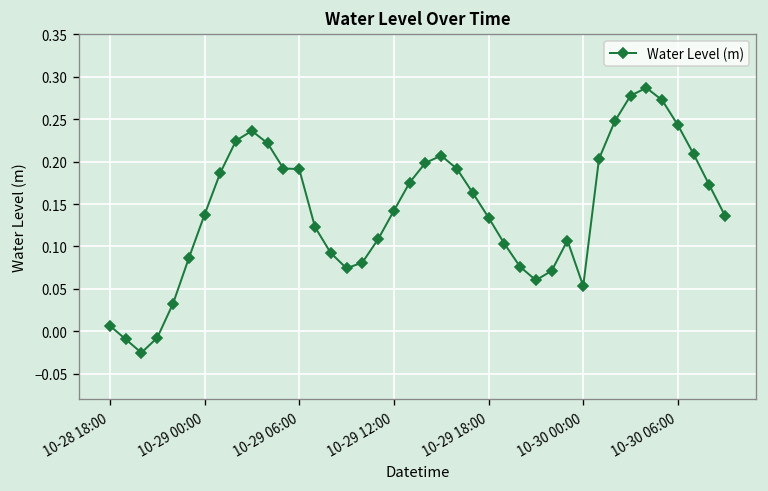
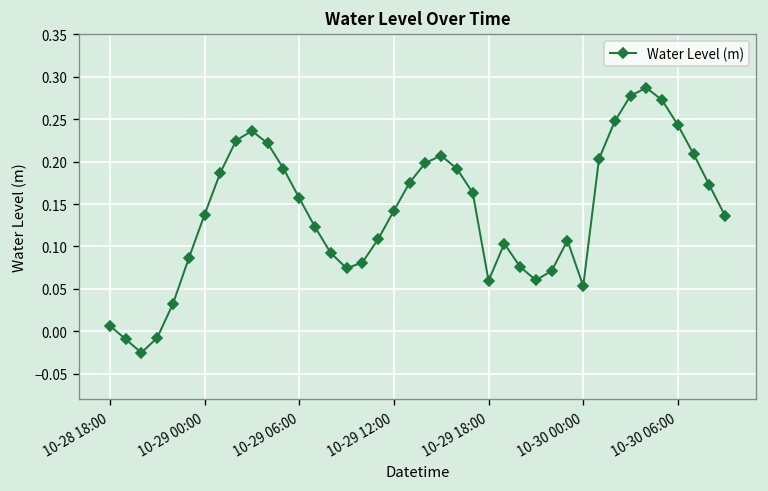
  {
    "10-28 18:00": 0.01,
    "10-29 00:00": 0.14,
-   "10-29 06:00": 0.19,
+   "10-29 06:00": 0.16,
    "10-29 12:00": 0.14,
-   "10-29 18:00": 0.13,
+   "10-29 18:00": 0.06,
    "10-30 00:00": 0.05,
    "10-30 06:00": 0.24
  }
